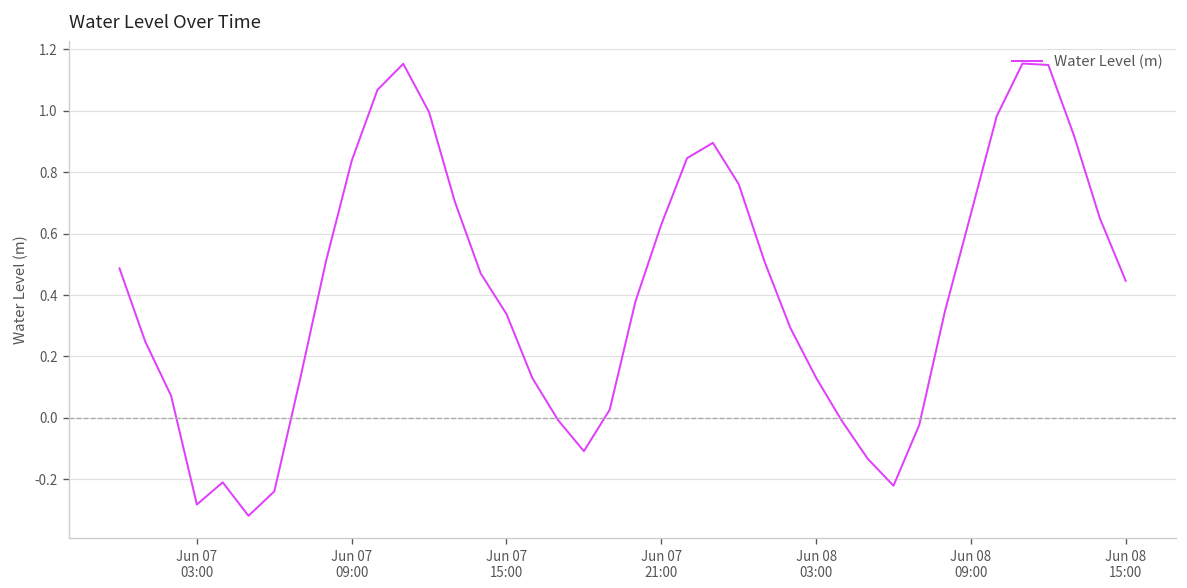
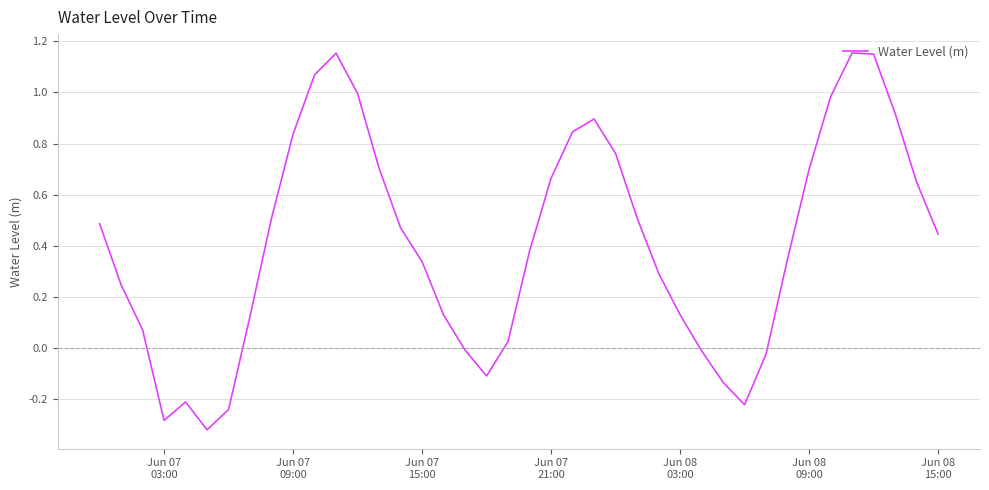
  {
    "Jun 07 03:00": -0.28,
    "Jun 07 09:00": 0.84,
    "Jun 07 15:00": 0.34,
-   "Jun 07 21:00": 0.63,
+   "Jun 07 21:00": 0.66,
    "Jun 08 03:00": 0.13,
-   "Jun 08 09:00": 0.66,
+   "Jun 08 09:00": 0.70,
    "Jun 08 15:00": 0.45
  }
